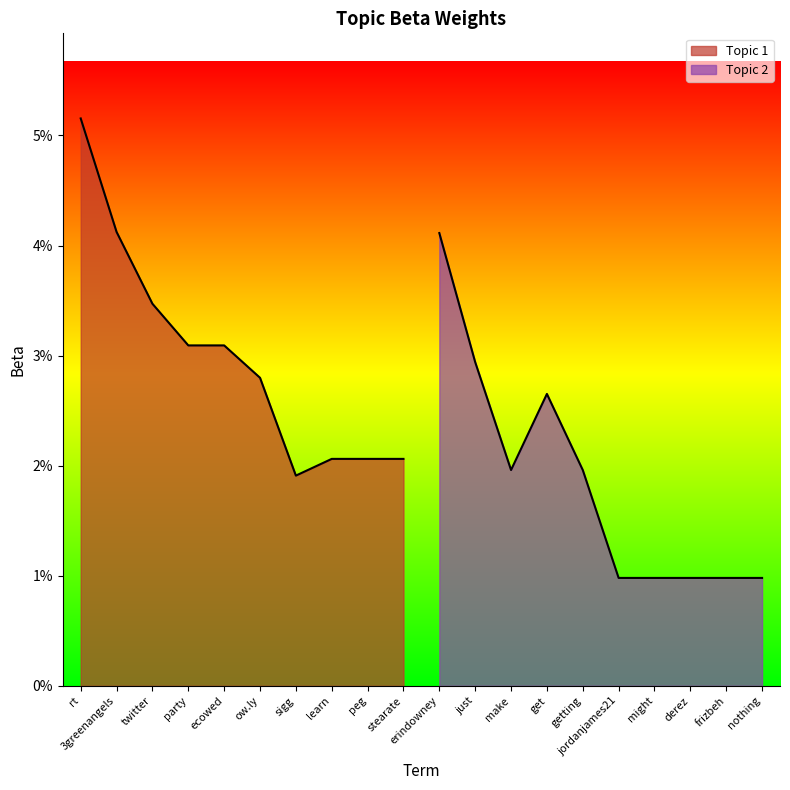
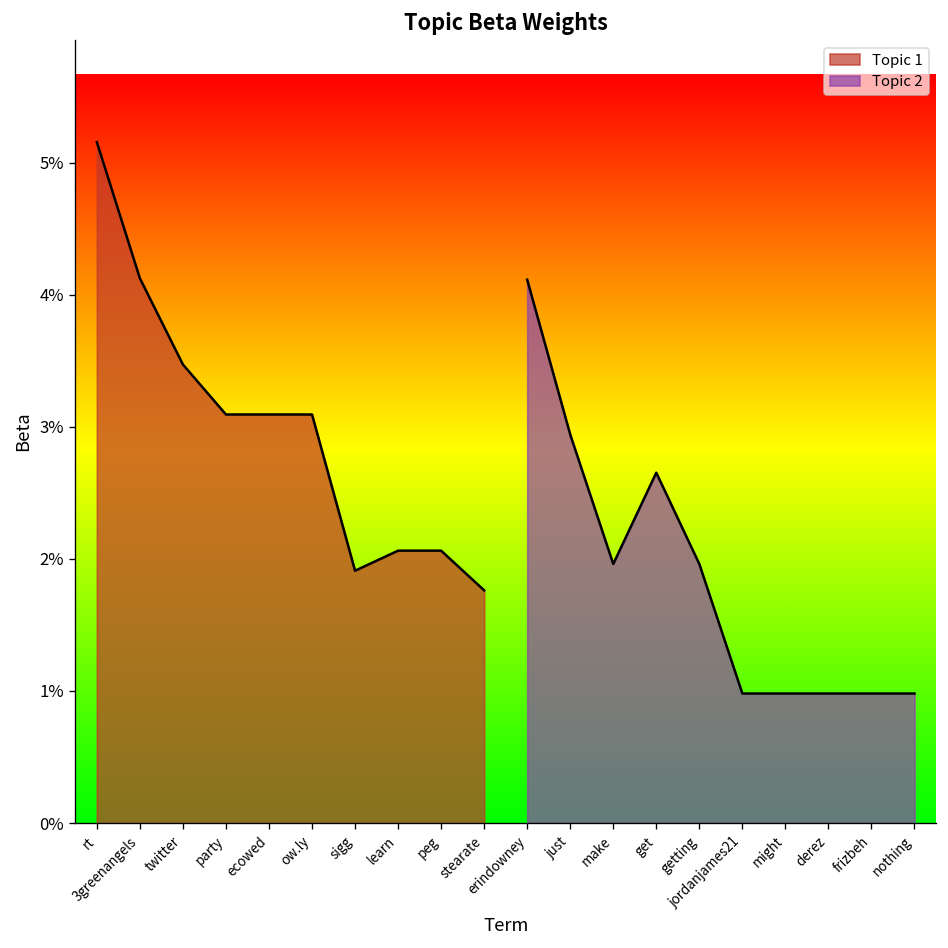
  {
    "Topic 1": {
      "rt": "5.15%",
      "3greenangels": "4.12%",
      "twitter": "3.47%",
      "party": "3.09%",
      "ecowed": "3.09%",
-     "ow.ly": "2.80%",
+     "ow.ly": "3.09%",
      "sigg": "1.91%",
      "learn": "2.06%",
      "peg": "2.06%",
-     "stearate": "2.06%"
+     "stearate": "1.76%"
    },
    "Topic 2": {
      "erindowney": "4.11%",
      "just": "2.94%",
      "make": "1.96%",
      "get": "2.65%",
      "getting": "1.96%",
      "jordanjames21": "0.98%",
      "might": "0.98%",
      "derez": "0.98%",
      "frizbeh": "0.98%",
      "nothing": "0.98%"
    }
  }
